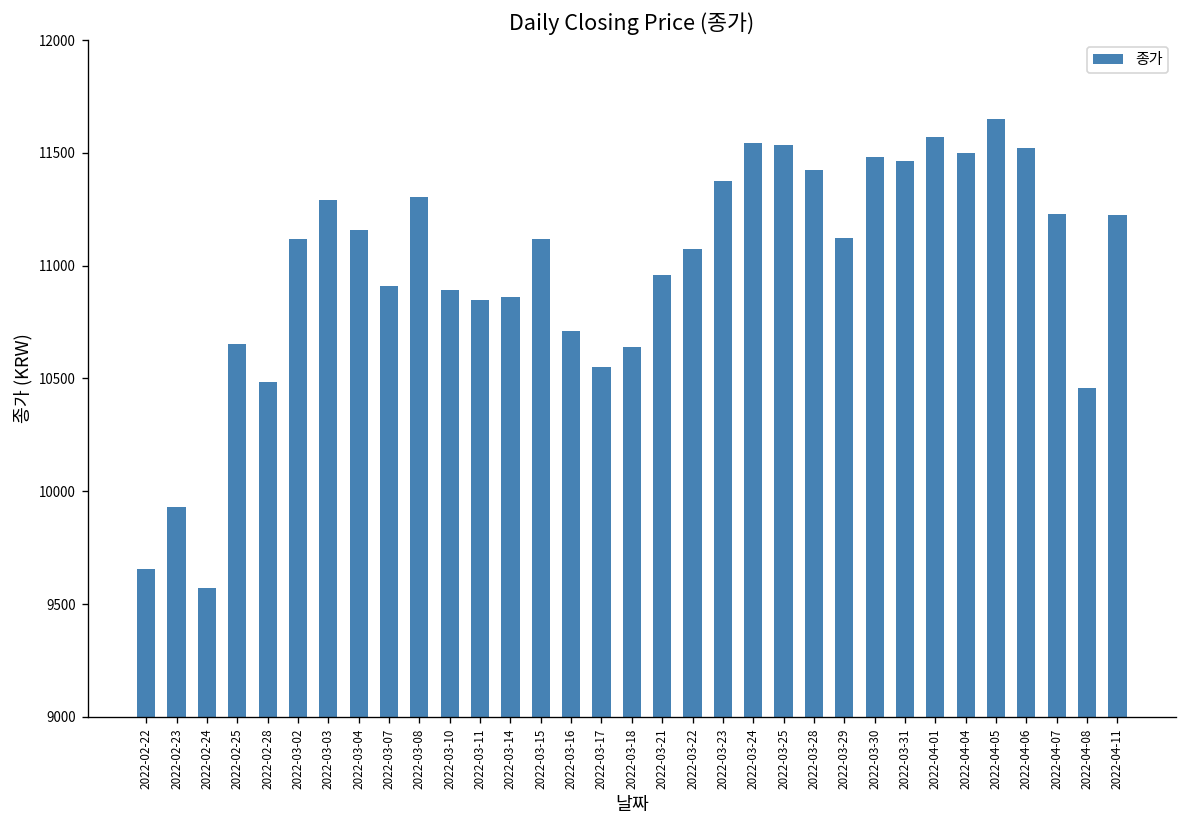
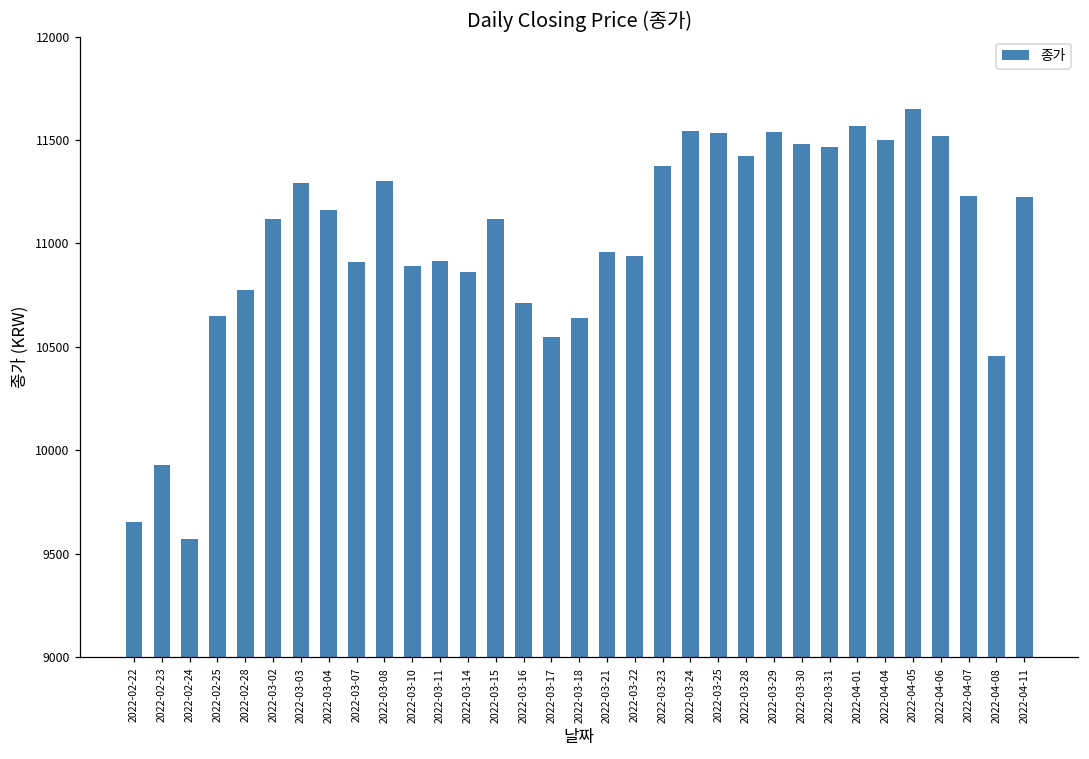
  {
    "2022-02-22": 9660,
    "2022-02-23": 9930,
    "2022-02-24": 9570,
    "2022-02-25": 10650,
-   "2022-02-28": 10490,
+   "2022-02-28": 10780,
    "2022-03-02": 11120,
    "2022-03-03": 11290,
    "2022-03-04": 11160,
    "2022-03-07": 10910,
    "2022-03-08": 11300,
    "2022-03-10": 10890,
-   "2022-03-11": 10850,
+   "2022-03-11": 10920,
    "2022-03-14": 10860,
    "2022-03-15": 11120,
    "2022-03-16": 10710,
    "2022-03-17": 10550,
    "2022-03-18": 10640,
    "2022-03-21": 10960,
-   "2022-03-22": 11080,
+   "2022-03-22": 10940,
    "2022-03-23": 11380,
    "2022-03-24": 11550,
    "2022-03-25": 11530,
    "2022-03-28": 11430,
-   "2022-03-29": 11120,
+   "2022-03-29": 11540,
    "2022-03-30": 11480,
    "2022-03-31": 11470,
    "2022-04-01": 11570,
    "2022-04-04": 11500,
    "2022-04-05": 11650,
    "2022-04-06": 11520,
    "2022-04-07": 11230,
    "2022-04-08": 10460,
    "2022-04-11": 11230
  }
